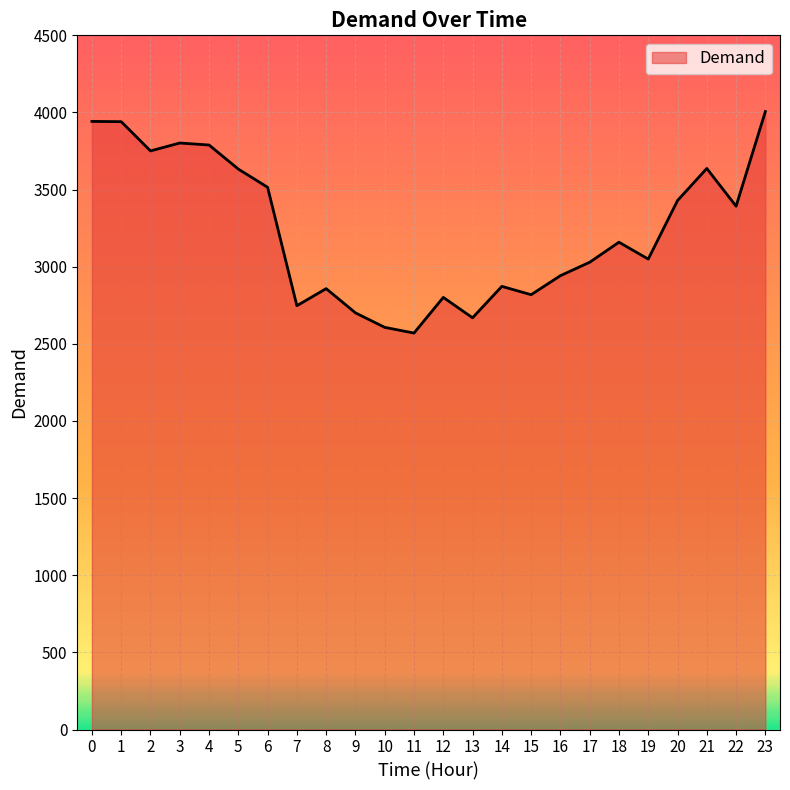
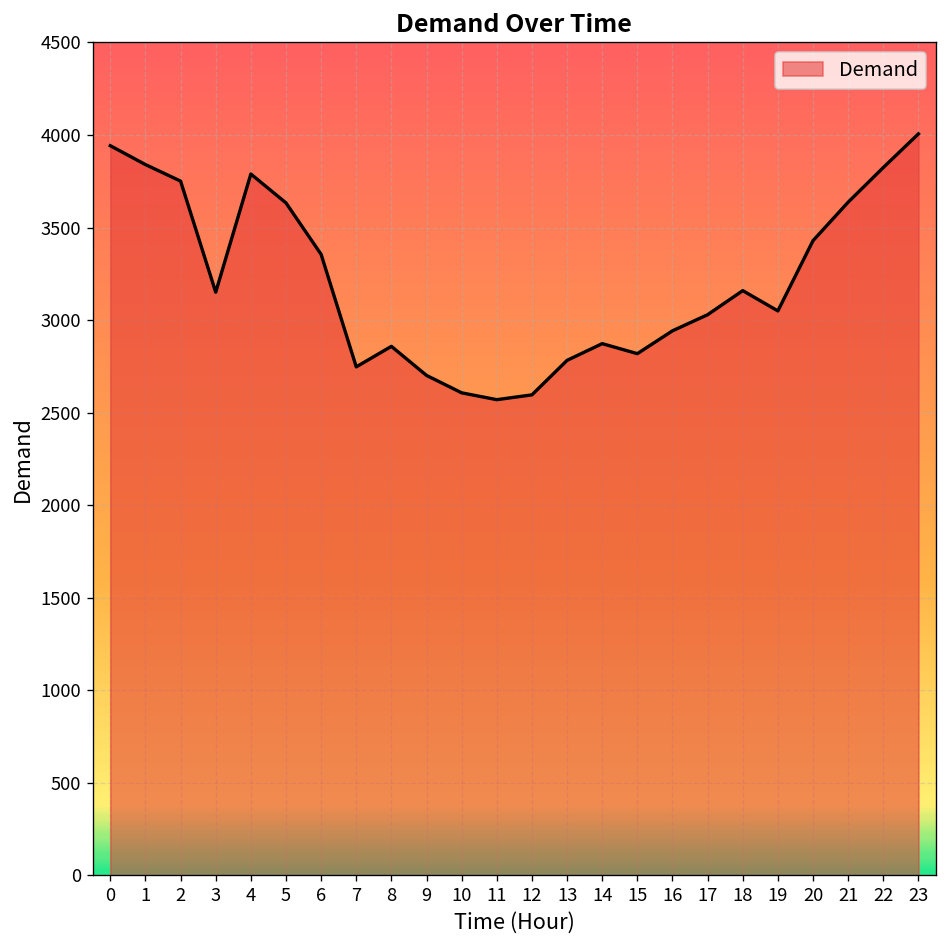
  {
    "0": 3940,
-   "1": 3940,
+   "1": 3840,
    "2": 3750,
-   "3": 3800,
+   "3": 3150,
    "4": 3790,
    "5": 3630,
-   "6": 3520,
+   "6": 3360,
    "7": 2750,
    "8": 2860,
    "9": 2700,
    "10": 2610,
    "11": 2570,
-   "12": 2800,
-   "13": 2670,
+   "12": 2600,
+   "13": 2780,
    "14": 2870,
    "15": 2820,
    "16": 2940,
    "17": 3030,
    "18": 3160,
    "19": 3050,
    "20": 3430,
    "21": 3640,
-   "22": 3390,
+   "22": 3820,
    "23": 4010
  }
